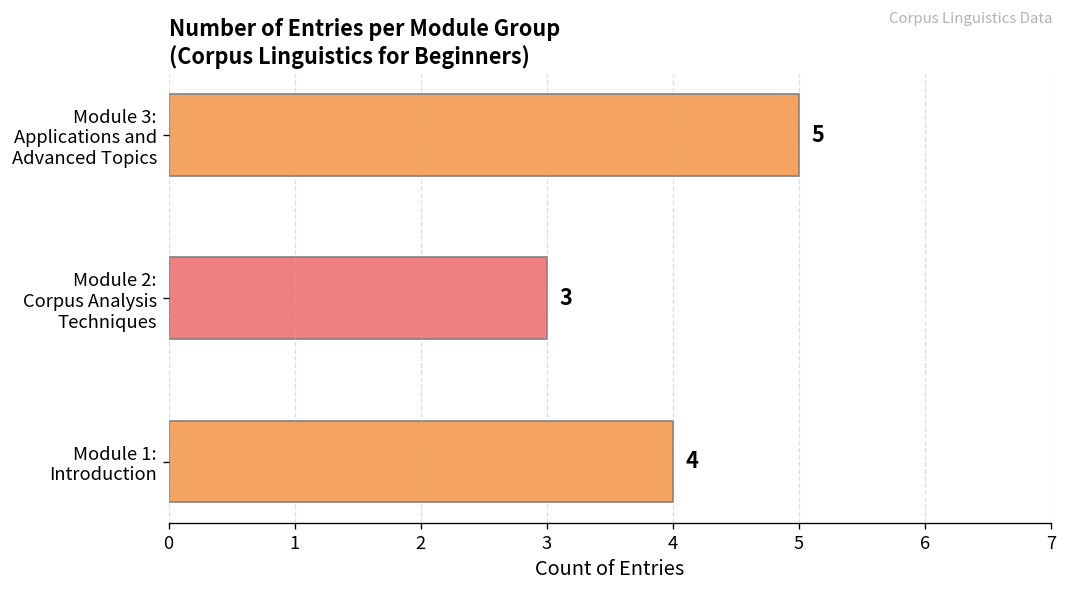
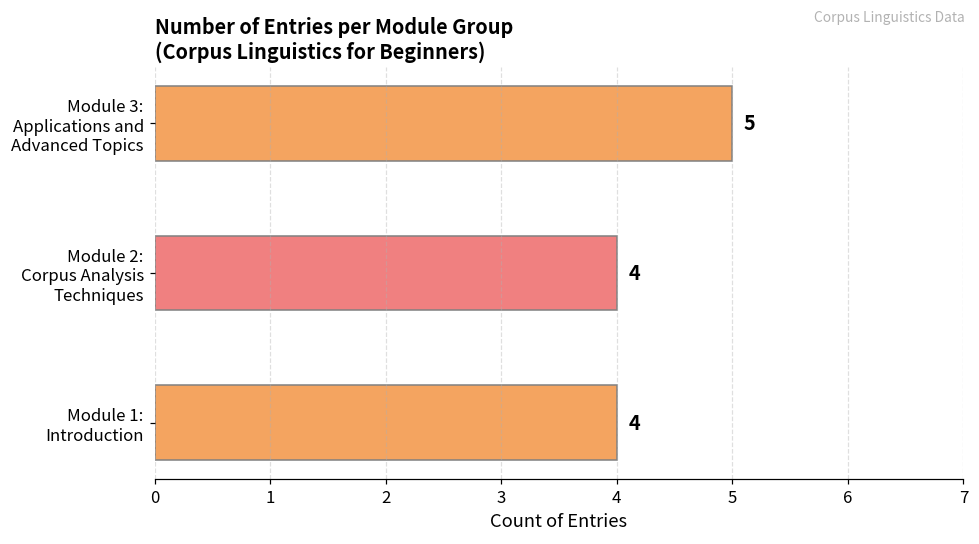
  {
    "Module 3: Applications and Advanced Topics": 5,
-   "Module 2: Corpus Analysis Techniques": 3,
+   "Module 2: Corpus Analysis Techniques": 4,
    "Module 1: Introduction": 4
  }
